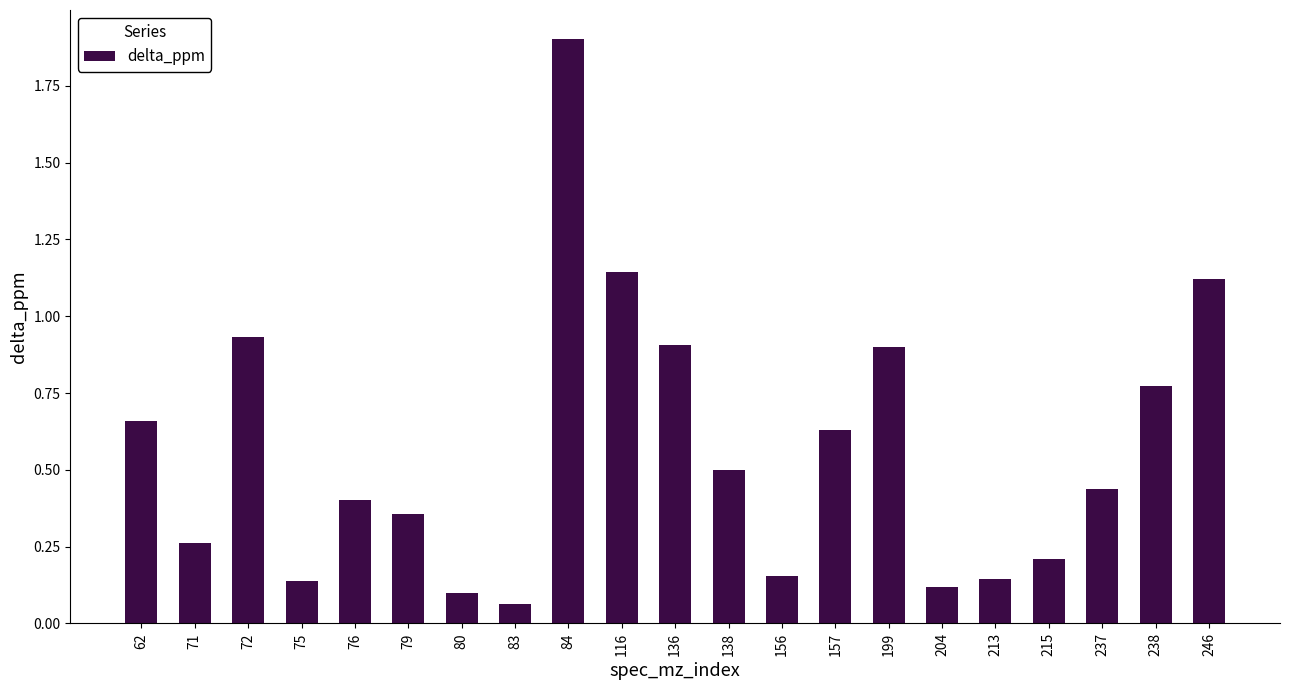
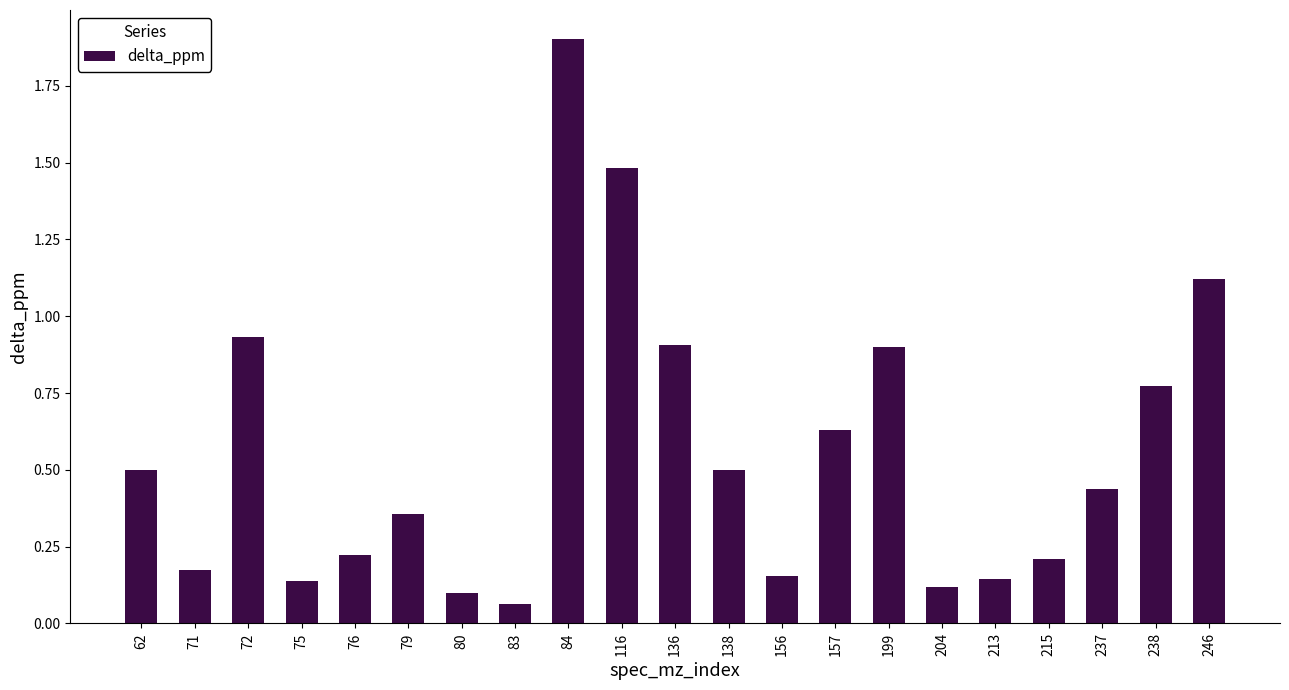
  {
-   "62": 0.66,
-   "71": 0.26,
+   "62": 0.50,
+   "71": 0.18,
    "72": 0.93,
    "75": 0.14,
-   "76": 0.40,
+   "76": 0.22,
    "79": 0.36,
    "80": 0.10,
    "83": 0.06,
    "84": 1.90,
-   "116": 1.15,
+   "116": 1.48,
    "136": 0.91,
    "138": 0.50,
    "156": 0.15,
    "157": 0.63,
    "199": 0.90,
    "204": 0.12,
    "213": 0.15,
    "215": 0.21,
    "237": 0.44,
    "238": 0.77,
    "246": 1.12
  }
